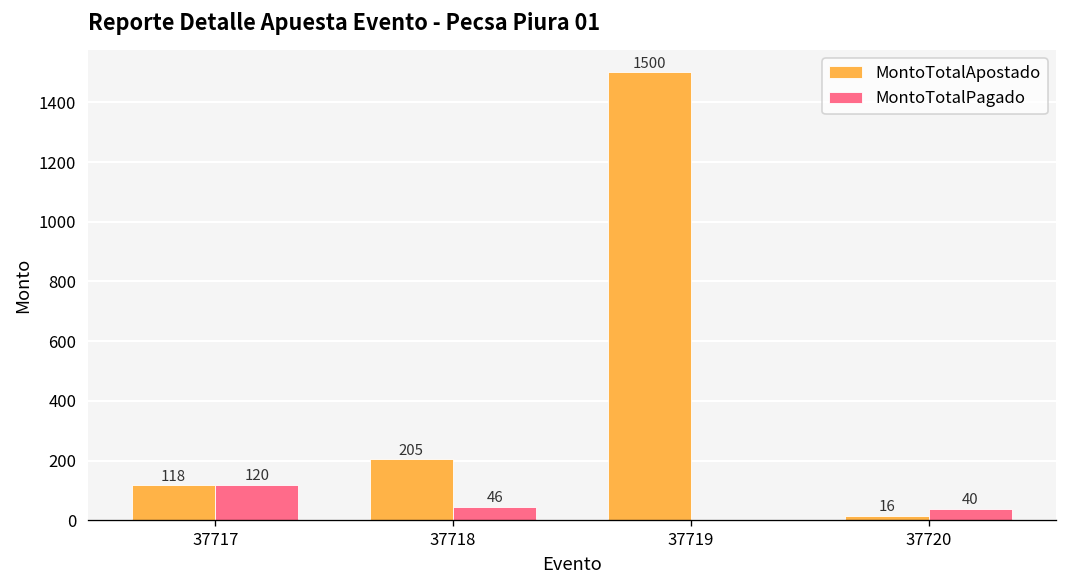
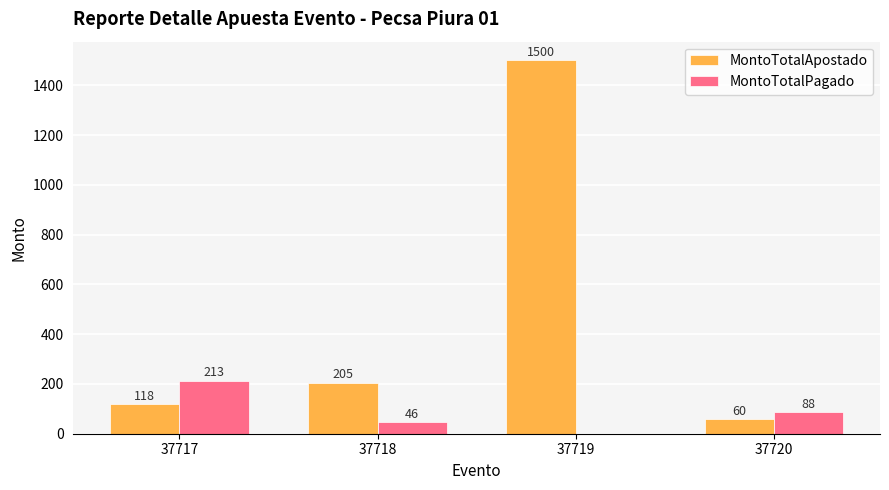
  {
    "MontoTotalApostado": {
      "37717": 118,
      "37718": 205,
      "37719": 1500,
-     "37720": 16
+     "37720": 60
    },
    "MontoTotalPagado": {
-     "37717": 120,
+     "37717": 213,
      "37718": 46,
-     "37720": 40
+     "37720": 88
    }
  }
